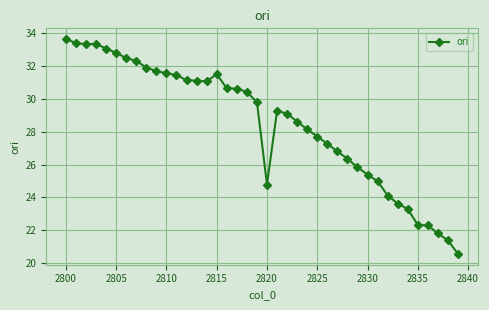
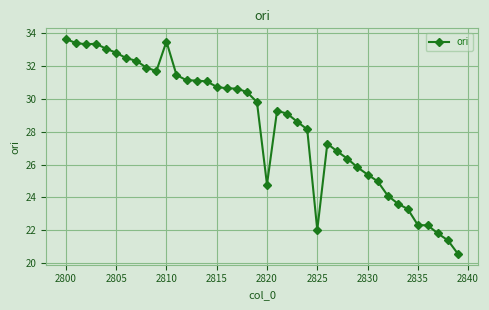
  {
    "2800": 33.6,
    "2805": 32.8,
-   "2810": 31.5,
-   "2815": 31.5,
+   "2810": 33.5,
+   "2815": 30.7,
    "2820": 24.8,
-   "2825": 27.7,
+   "2825": 22.0,
    "2830": 25.4,
    "2835": 22.3
  }
